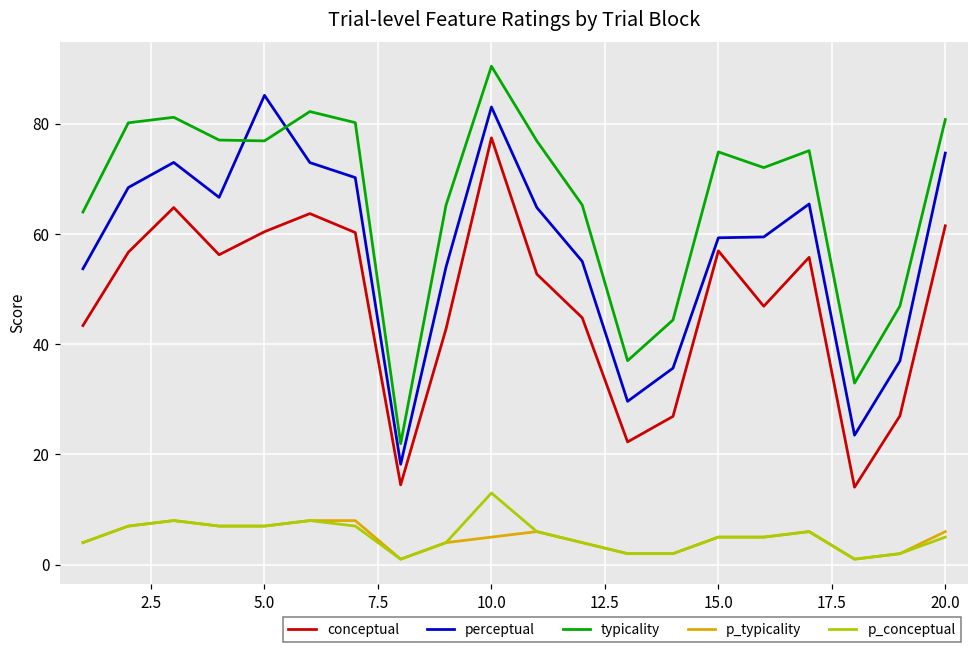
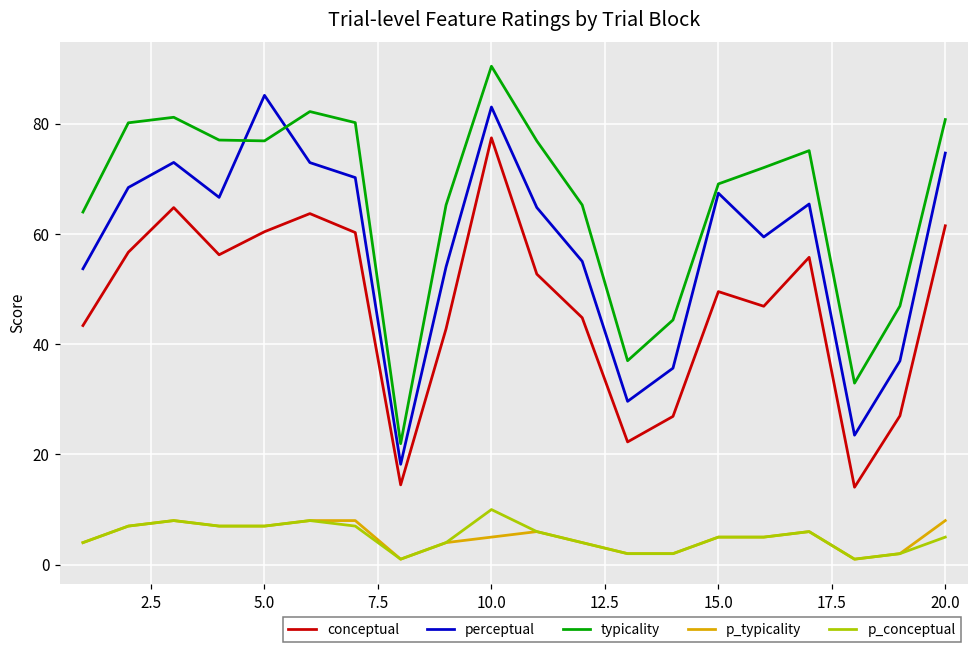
  {
    "conceptual": {
      "5.0": 60,
      "10.0": 77,
-     "15.0": 57,
+     "15.0": 50,
      "20.0": 61
    },
    "perceptual": {
      "5.0": 85,
      "10.0": 83,
-     "15.0": 59,
+     "15.0": 67,
      "20.0": 75
    },
    "typicality": {
      "5.0": 77,
      "10.0": 90,
-     "15.0": 75,
+     "15.0": 69,
      "20.0": 81
    },
    "p_typicality": {
      "10.0": 5,
-     "20.0": 6
+     "20.0": 8
    },
    "p_conceptual": {
-     "10.0": 13,
+     "10.0": 10,
      "20.0": 5
    }
  }
